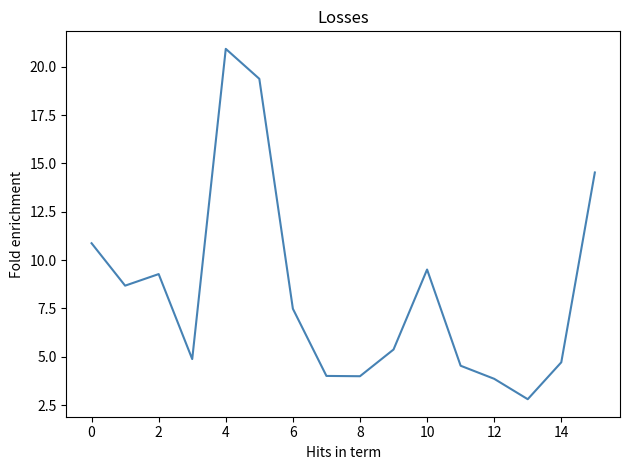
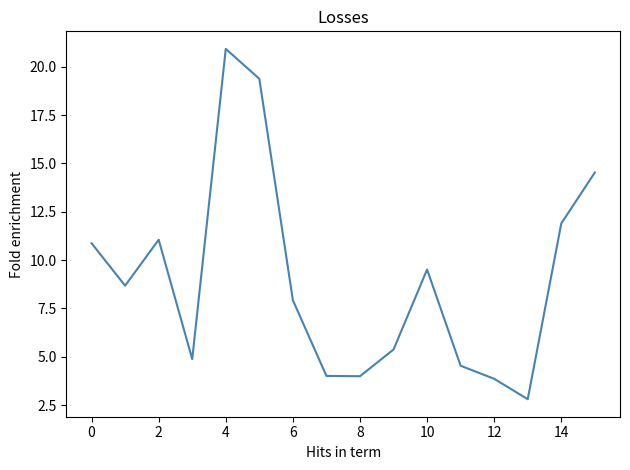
  {
    "0": 10.9,
-   "2": 9.3,
+   "2": 11.1,
    "4": 20.9,
-   "6": 7.5,
+   "6": 7.9,
    "8": 4.0,
    "10": 9.5,
    "12": 3.9,
-   "14": 4.7
+   "14": 11.9
  }
